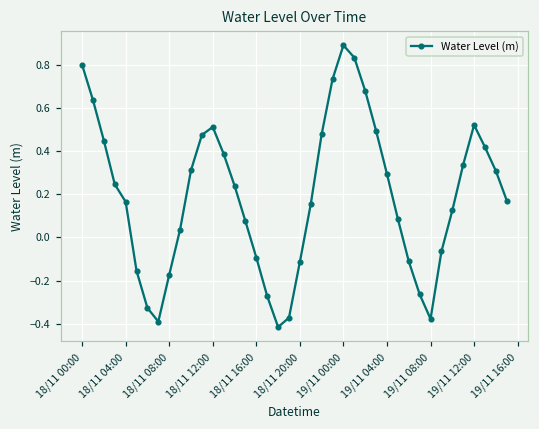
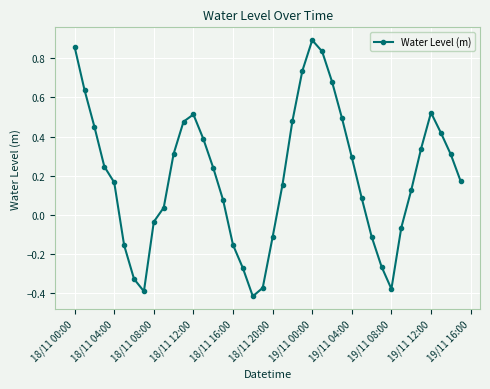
  {
-   "18/11 00:00": 0.80,
+   "18/11 00:00": 0.86,
    "18/11 04:00": 0.17,
-   "18/11 08:00": -0.17,
+   "18/11 08:00": -0.04,
    "18/11 12:00": 0.51,
-   "18/11 16:00": -0.09,
+   "18/11 16:00": -0.15,
    "18/11 20:00": -0.11,
    "19/11 00:00": 0.89,
    "19/11 04:00": 0.29,
    "19/11 08:00": -0.38,
    "19/11 12:00": 0.52
  }
